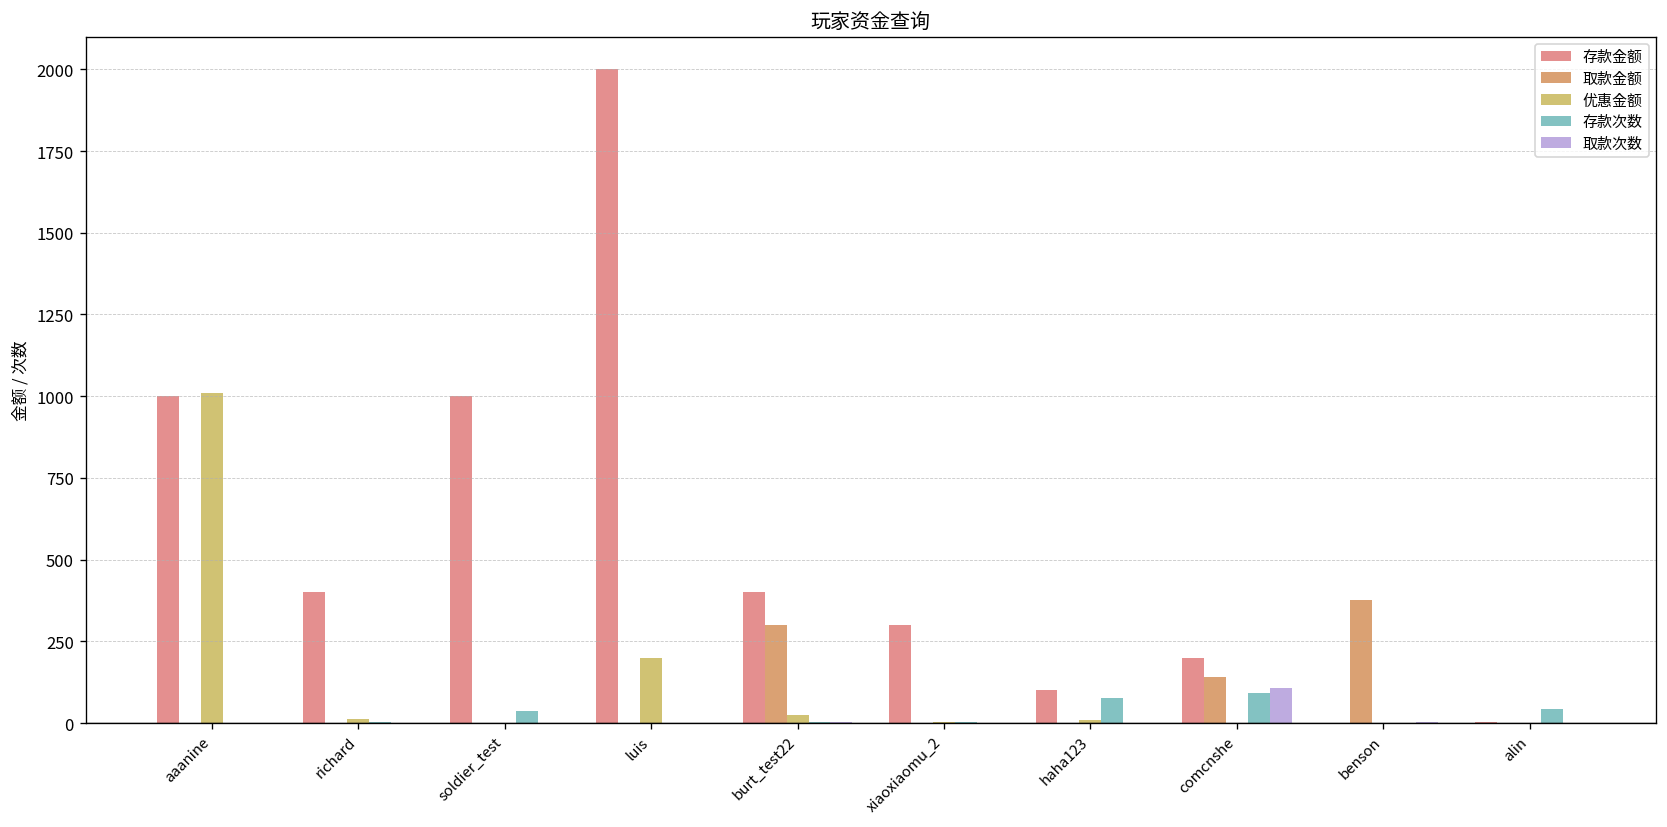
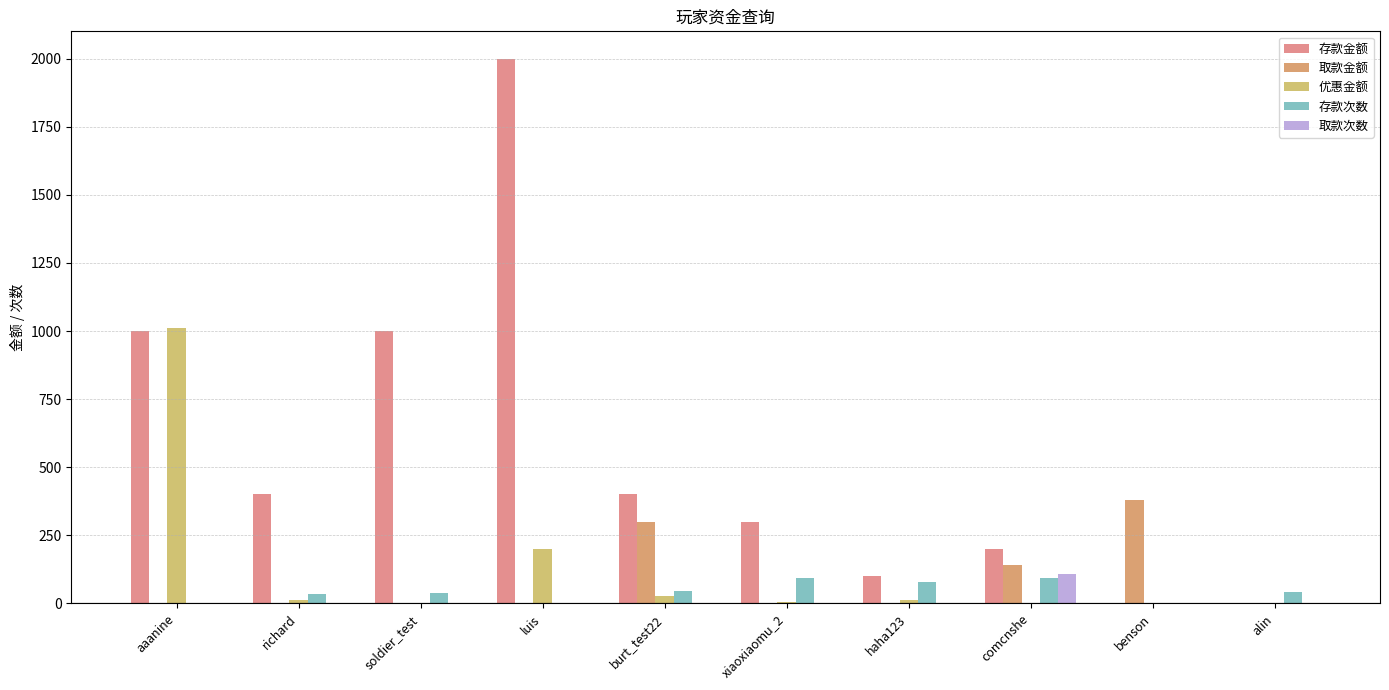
  {
    "存款次数": {
-     "richard": 0,
+     "richard": 40,
      "soldier_test": 40,
-     "burt_test22": 0,
-     "xiaoxiaomu_2": 0,
+     "burt_test22": 50,
+     "xiaoxiaomu_2": 90,
      "haha123": 80,
      "comcnshe": 90,
      "benson": 0,
      "alin": 40
    },
    "取款次数": {
      "aaanine": 0,
      "richard": 0,
      "soldier_test": 0,
      "luis": 0,
      "xiaoxiaomu_2": 0,
      "haha123": 0,
      "comcnshe": 110,
      "alin": 0
    }
  }
